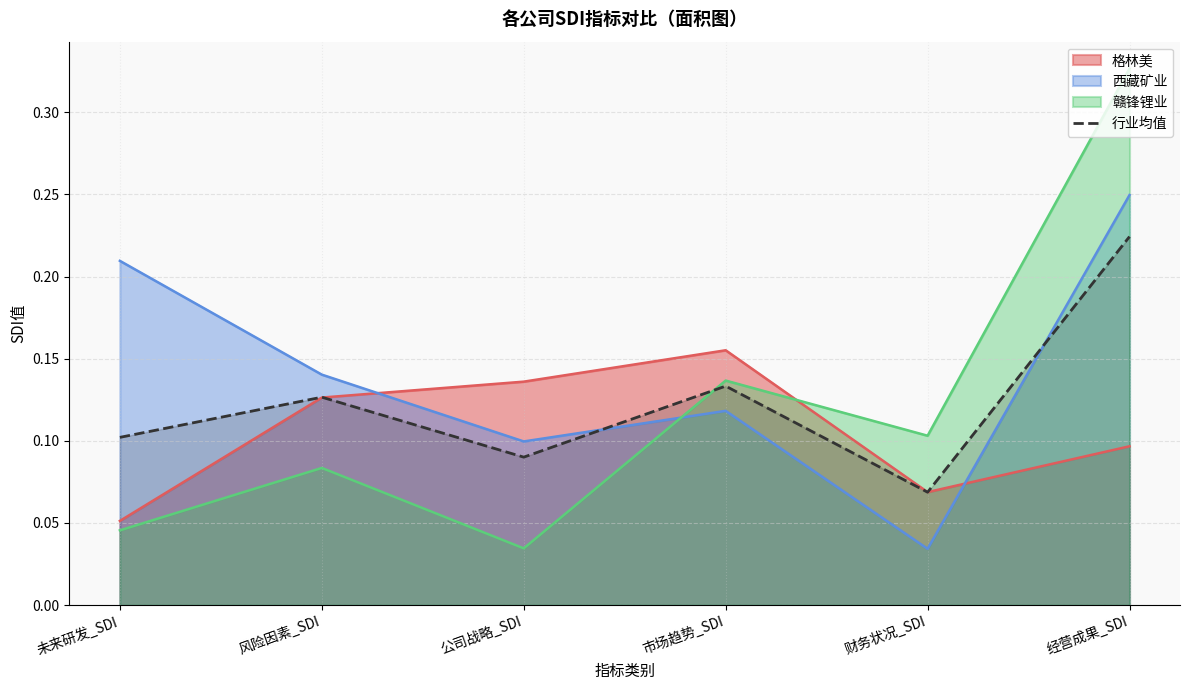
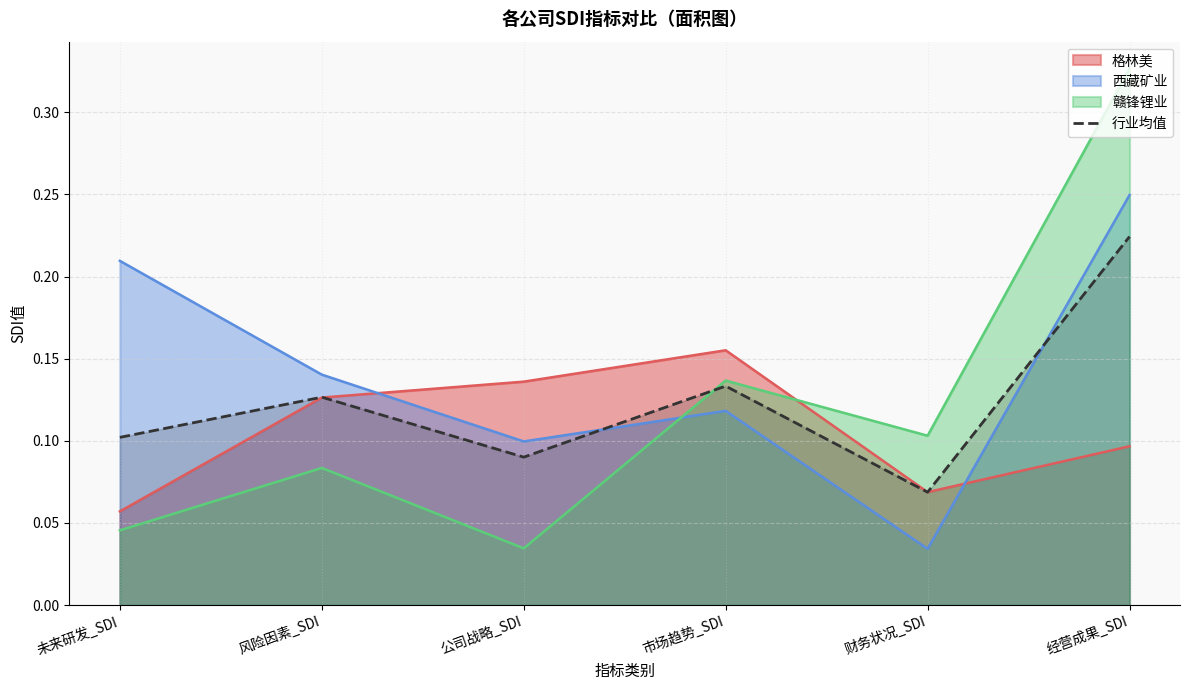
  {
    "格林美": {
-     "未来研发_SDI": 0.051,
+     "未来研发_SDI": 0.057,
      "公司战略_SDI": 0.136,
      "市场趋势_SDI": 0.155,
      "经营成果_SDI": 0.097
    },
    "西藏矿业": {
      "未来研发_SDI": 0.210,
      "风险因素_SDI": 0.140,
      "公司战略_SDI": 0.100,
      "市场趋势_SDI": 0.118,
      "财务状况_SDI": 0.034,
      "经营成果_SDI": 0.250
    },
    "赣锋锂业": {
      "未来研发_SDI": 0.046,
      "风险因素_SDI": 0.084,
      "公司战略_SDI": 0.035,
      "市场趋势_SDI": 0.137,
      "财务状况_SDI": 0.103
    },
    "行业均值": {
      "未来研发_SDI": 0.102,
      "公司战略_SDI": 0.090,
      "市场趋势_SDI": 0.133,
      "经营成果_SDI": 0.224
    }
  }
